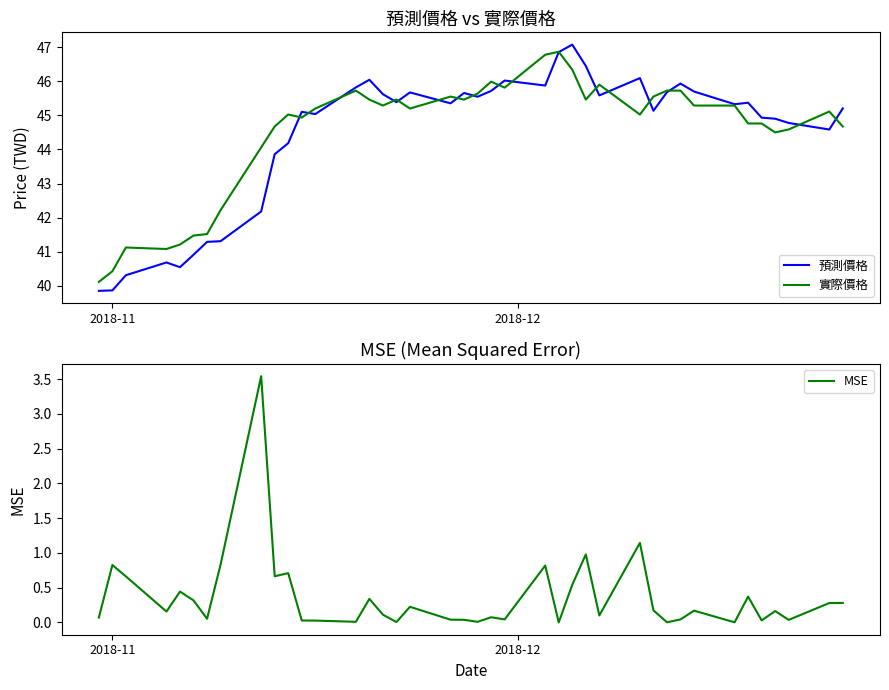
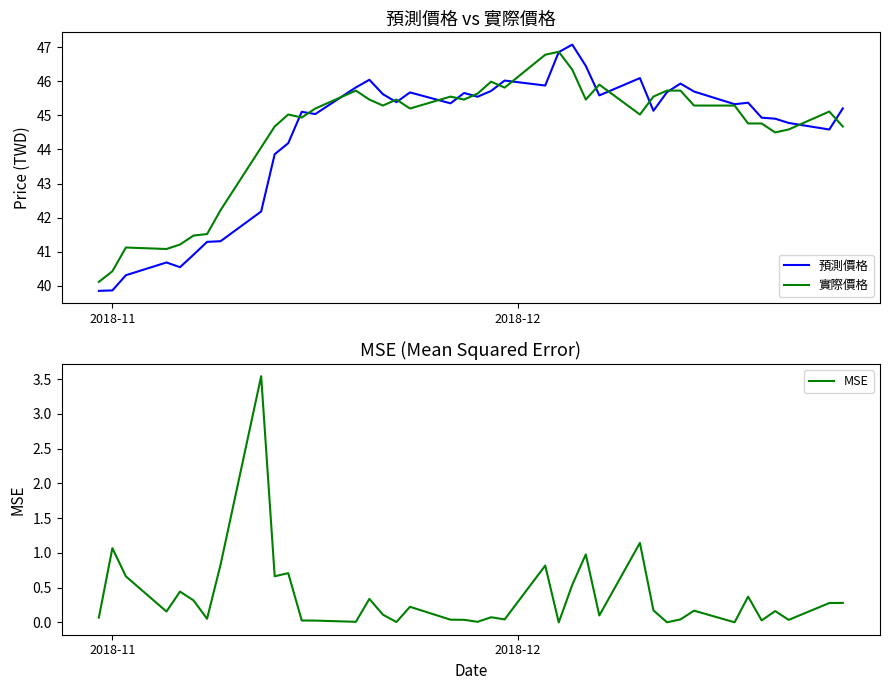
  {
    "預測價格 vs 實際價格": {
      "預測價格": {
        "2018-11": 39.9
      },
      "實際價格": {
        "2018-11": 40.4
      }
    },
    "MSE (Mean Squared Error)": {
-     "2018-11": 0.8
+     "2018-11": 1.1
    }
  }
